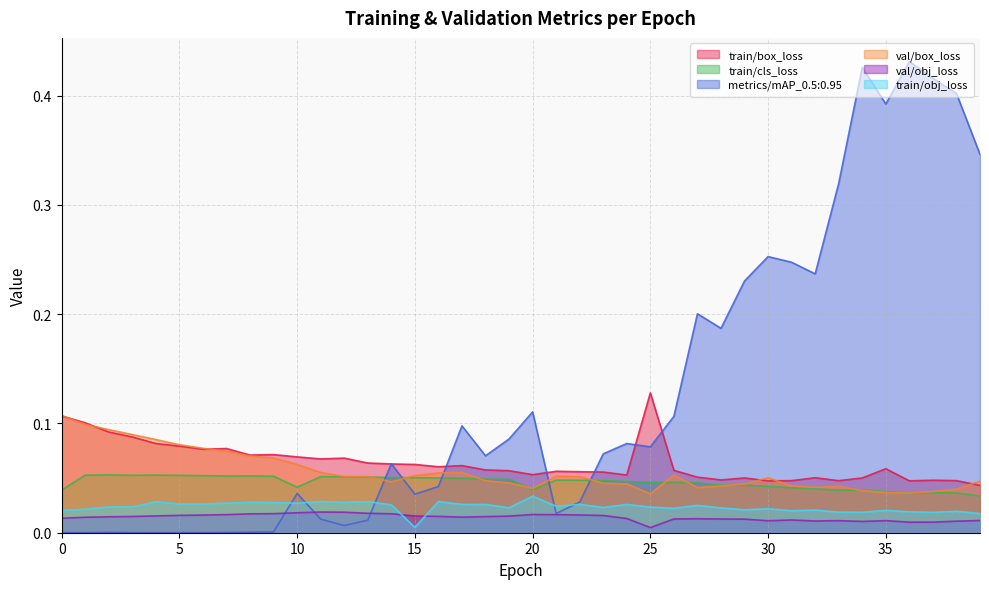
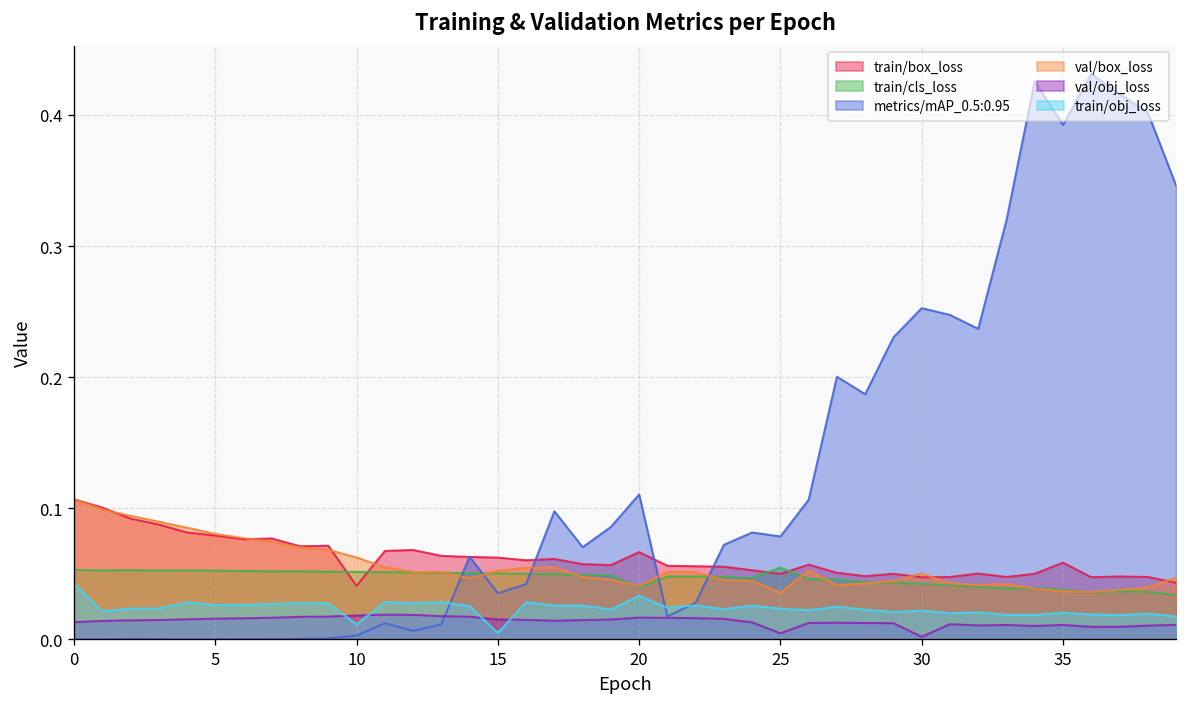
  {
    "train/box_loss": {
-     "10": 0.069,
+     "10": 0.041,
      "15": 0.062,
-     "20": 0.053,
-     "25": 0.128,
+     "20": 0.067,
+     "25": 0.050,
      "30": 0.047,
      "35": 0.059
    },
    "train/cls_loss": {
-     "0": 0.039,
+     "0": 0.053,
      "5": 0.053,
-     "10": 0.042,
-     "25": 0.046,
+     "10": 0.052,
+     "25": 0.055,
      "30": 0.042
    },
    "metrics/mAP_0.5:0.95": {
      "0": 0.000,
      "5": 0.000,
-     "10": 0.036,
+     "10": 0.003,
      "15": 0.035,
      "20": 0.111,
      "25": 0.079,
      "30": 0.253,
      "35": 0.392
    },
    "val/box_loss": {
      "10": 0.063,
      "25": 0.036,
      "30": 0.050
    },
    "val/obj_loss": {
      "0": 0.013,
      "5": 0.016,
      "10": 0.018,
      "15": 0.015,
      "20": 0.017,
      "25": 0.005,
-     "30": 0.011,
+     "30": 0.002,
      "35": 0.011
    },
    "train/obj_loss": {
-     "0": 0.020,
+     "0": 0.042,
      "5": 0.026,
-     "10": 0.027,
+     "10": 0.011,
      "15": 0.005,
      "20": 0.033,
      "25": 0.023,
      "30": 0.022,
      "35": 0.020
    }
  }
